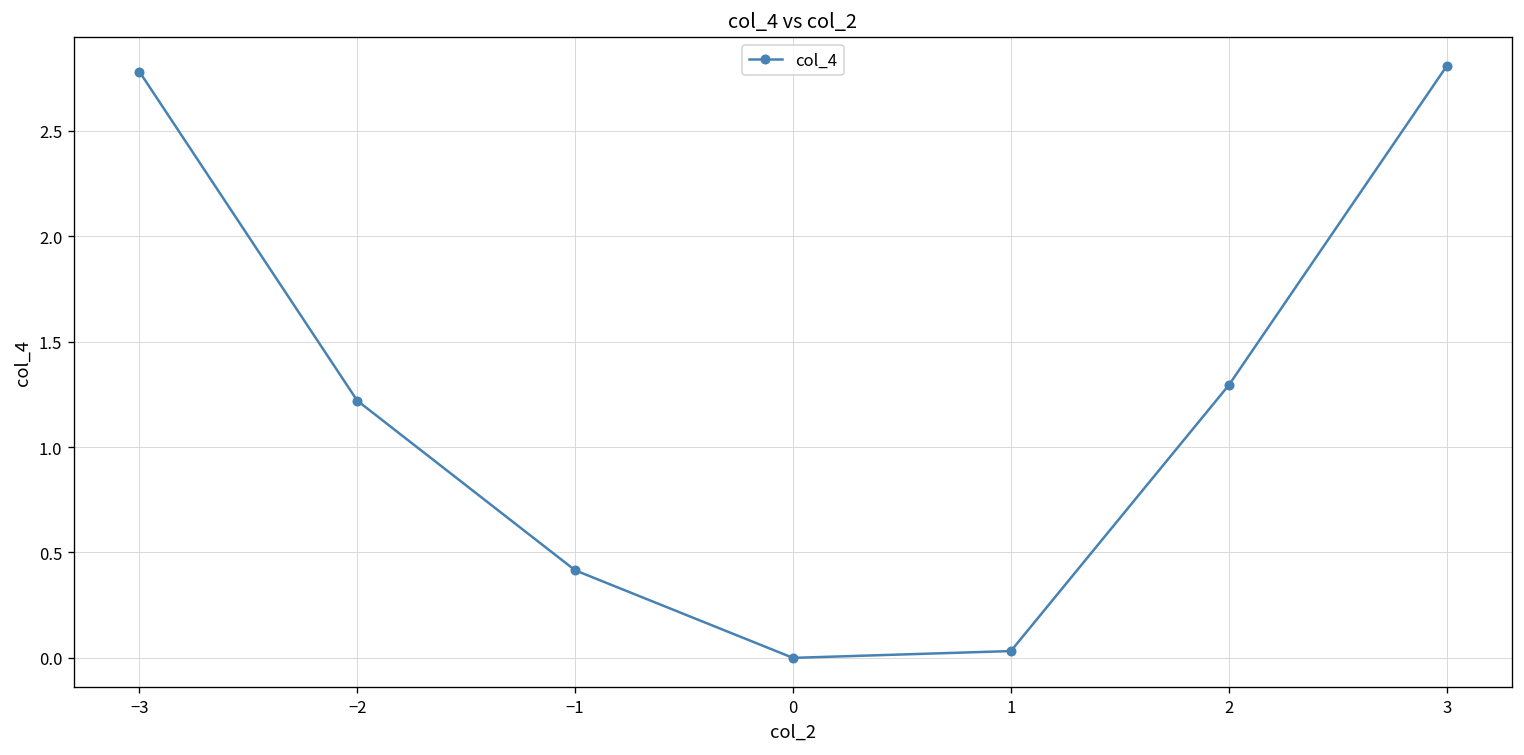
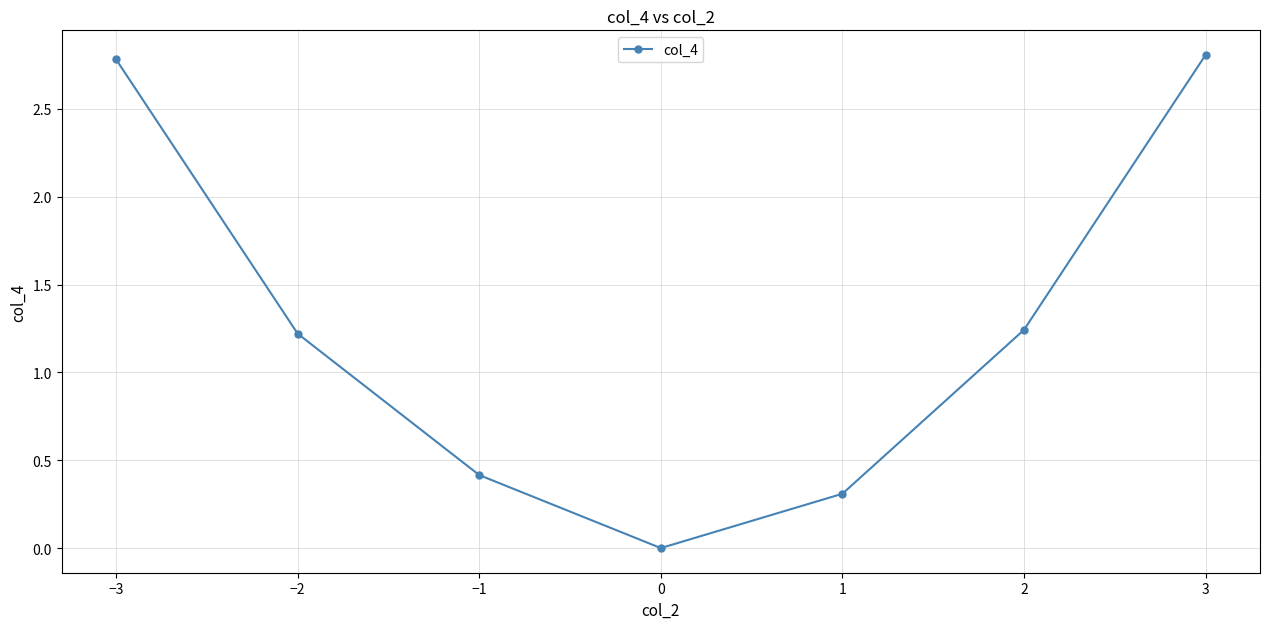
  {
    "−3": 2.78,
    "−2": 1.22,
    "−1": 0.42,
    "0": 0.00,
-   "1": 0.03,
-   "2": 1.29,
+   "1": 0.31,
+   "2": 1.24,
    "3": 2.81
  }
